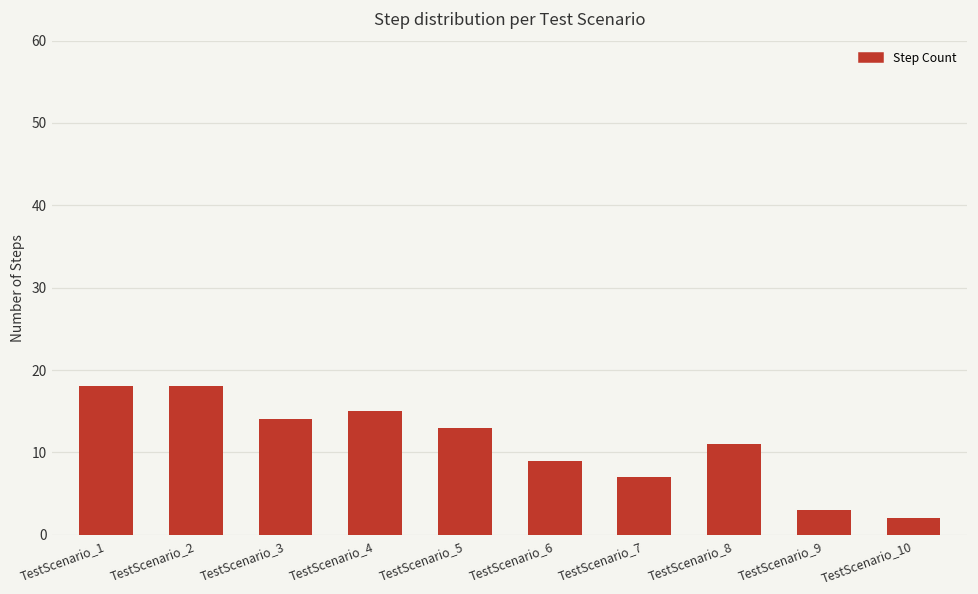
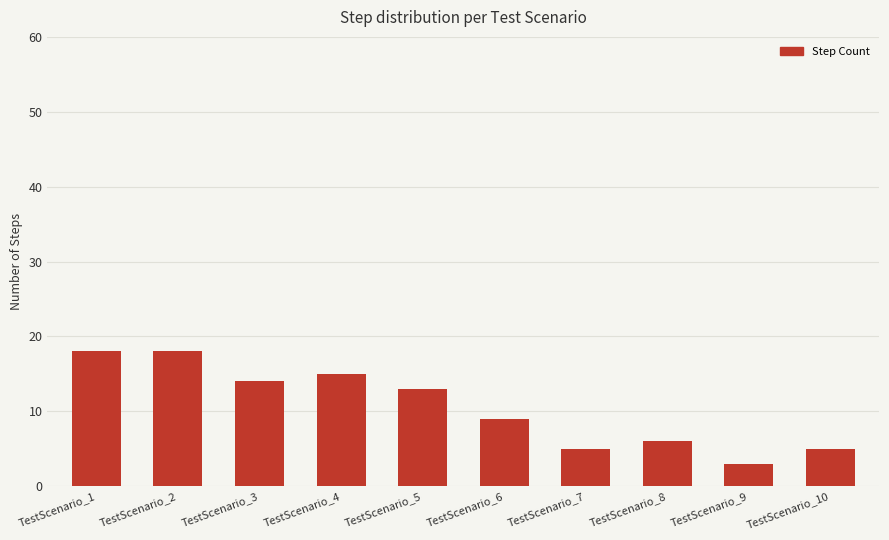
  {
    "TestScenario_1": 18,
    "TestScenario_2": 18,
    "TestScenario_3": 14,
    "TestScenario_4": 15,
    "TestScenario_5": 13,
    "TestScenario_6": 9,
-   "TestScenario_7": 7,
-   "TestScenario_8": 11,
+   "TestScenario_7": 5,
+   "TestScenario_8": 6,
    "TestScenario_9": 3,
-   "TestScenario_10": 2
+   "TestScenario_10": 5
  }
